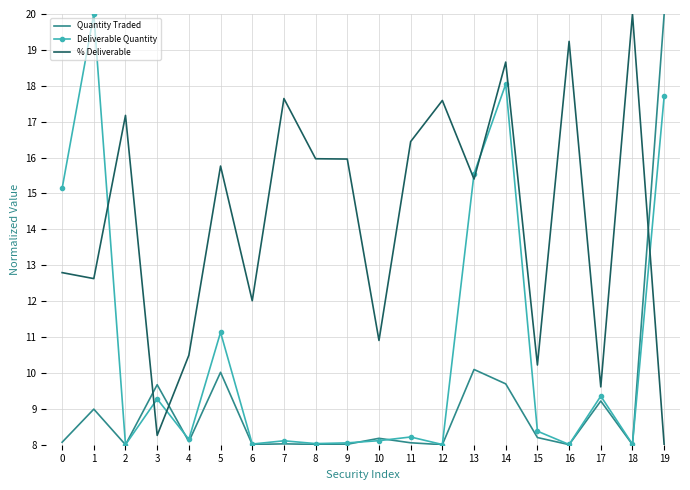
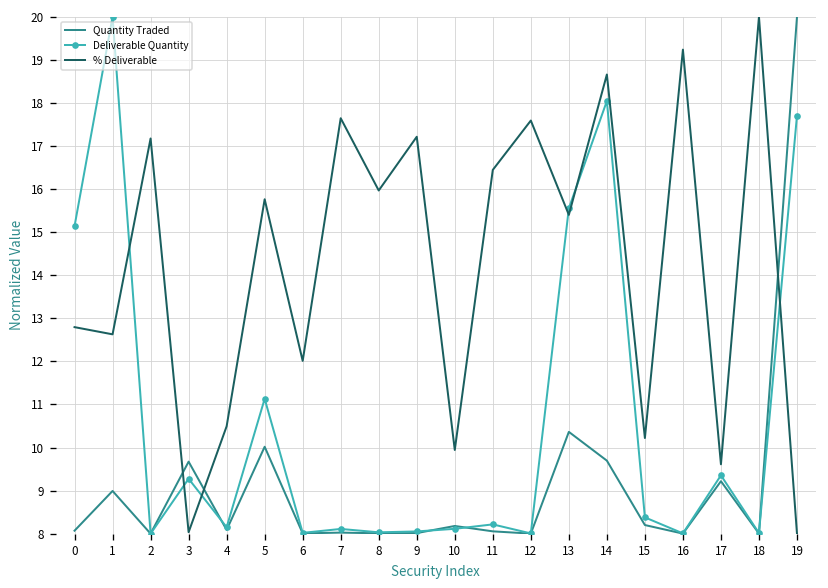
  {
    "Quantity Traded": {
      "0": 8.1,
      "1": 9.0,
      "3": 9.7,
      "5": 10.0,
      "7": 8.0,
      "11": 8.1,
-     "13": 10.1,
+     "13": 10.4,
      "14": 9.7,
      "15": 8.2,
      "17": 9.2,
      "19": 20.0
    },
    "Deliverable Quantity": {
      "0": 15.1,
      "1": 20.0,
      "3": 9.3,
      "5": 11.1,
      "7": 8.1,
      "11": 8.2,
      "13": 15.6,
      "14": 18.0,
      "15": 8.4,
      "17": 9.4,
      "19": 17.7
    },
    "% Deliverable": {
      "0": 12.8,
      "1": 12.6,
      "2": 17.2,
-     "3": 8.3,
+     "3": 8.0,
      "4": 10.5,
      "5": 15.8,
      "6": 12.0,
      "7": 17.6,
      "8": 16.0,
-     "9": 16.0,
-     "10": 10.9,
+     "9": 17.2,
+     "10": 9.9,
      "11": 16.4,
      "12": 17.6,
      "13": 15.4,
      "14": 18.7,
      "15": 10.2,
      "16": 19.2,
      "17": 9.6,
      "18": 20.0,
      "19": 8.0
    }
  }
